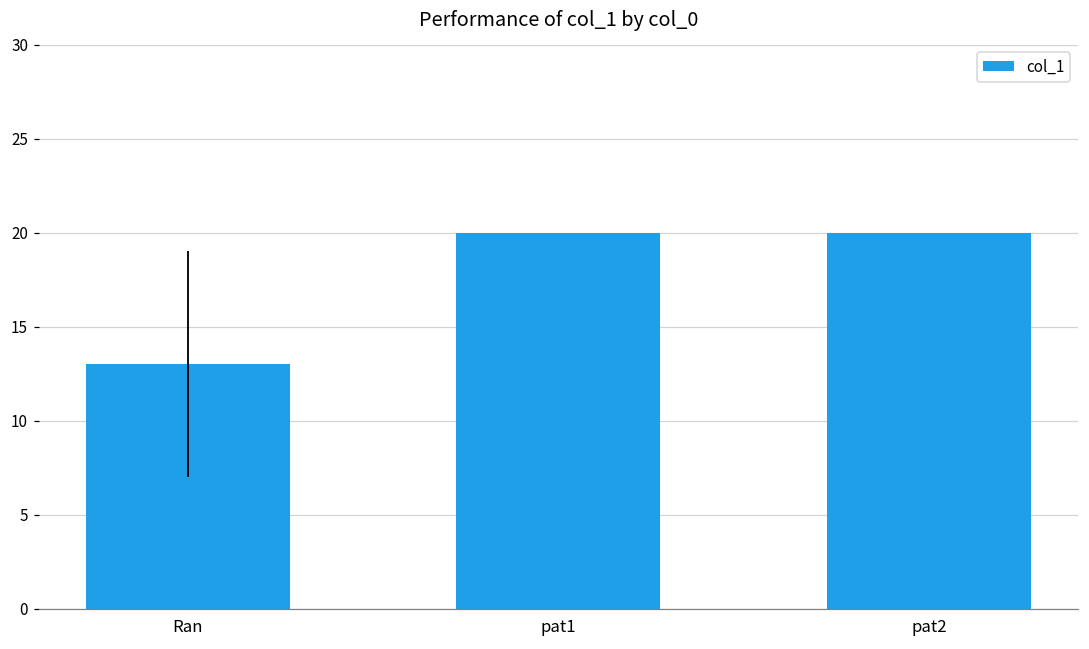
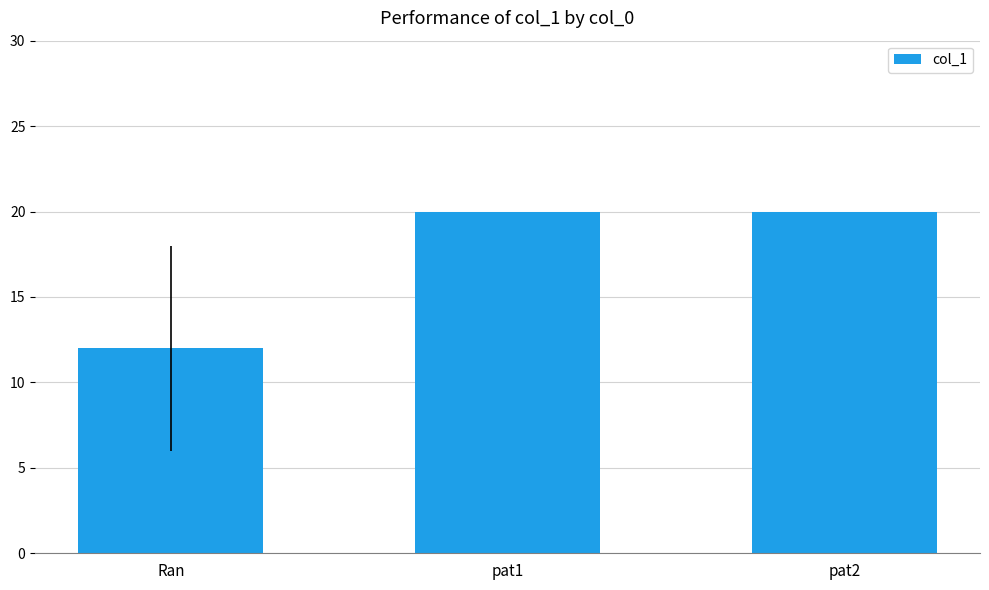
  {
-   "Ran": 13,
+   "Ran": 12,
    "pat1": 20,
    "pat2": 20
  }
